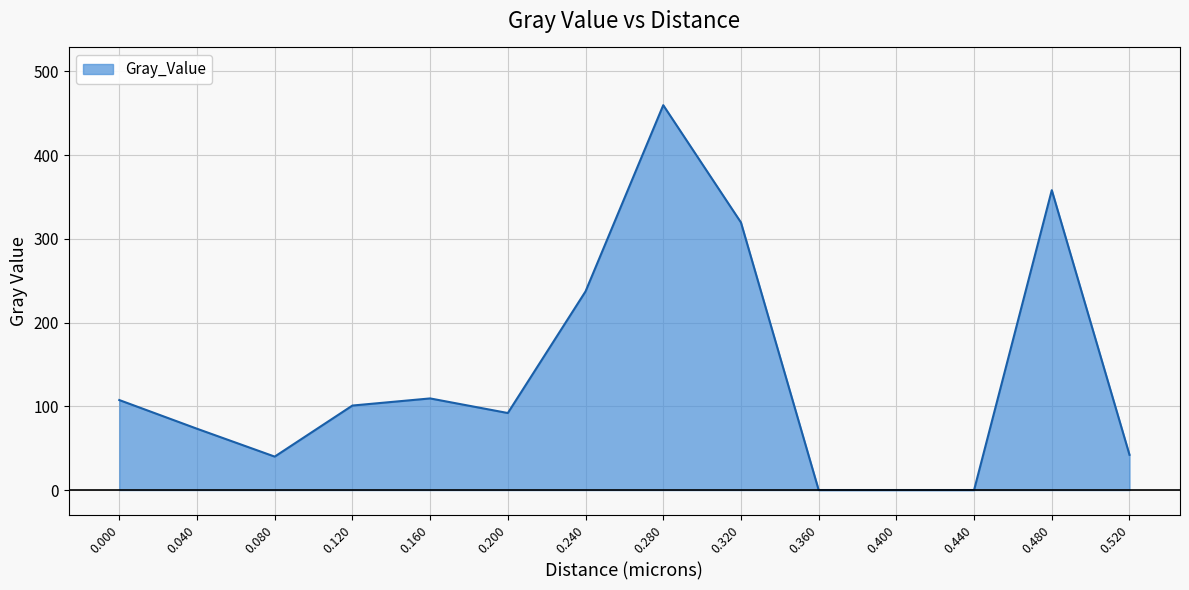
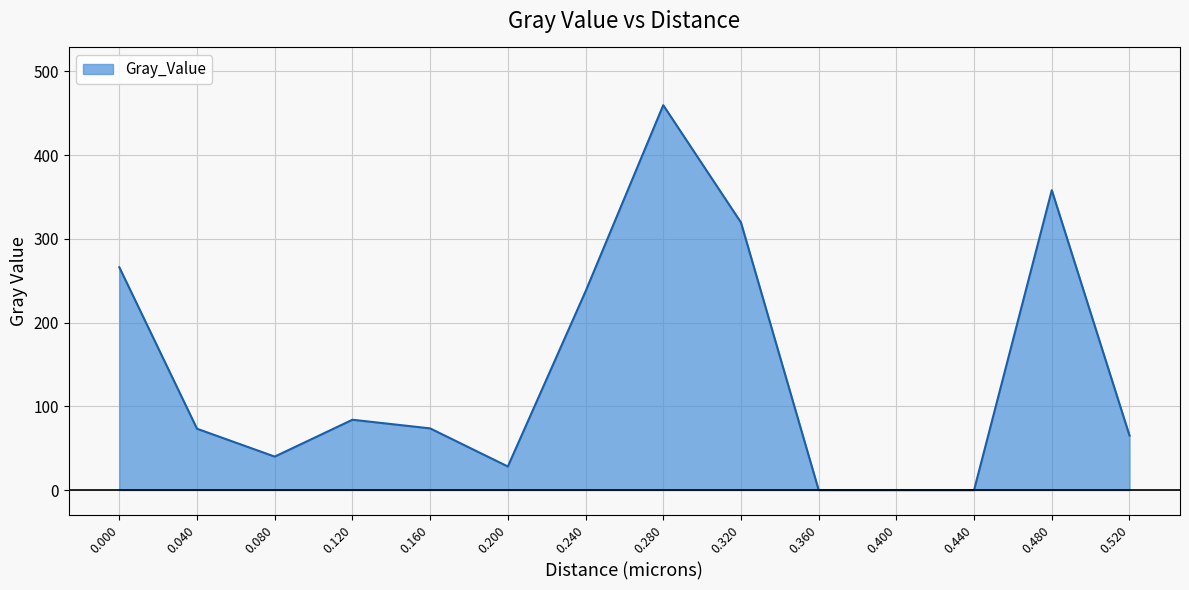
  {
-   "0.000": 110,
+   "0.000": 270,
    "0.040": 70,
    "0.080": 40,
-   "0.120": 100,
-   "0.160": 110,
-   "0.200": 90,
+   "0.120": 80,
+   "0.160": 70,
+   "0.200": 30,
    "0.240": 240,
    "0.280": 460,
    "0.320": 320,
    "0.360": 0,
    "0.400": 0,
    "0.440": 0,
    "0.480": 360,
-   "0.520": 40
+   "0.520": 70
  }
